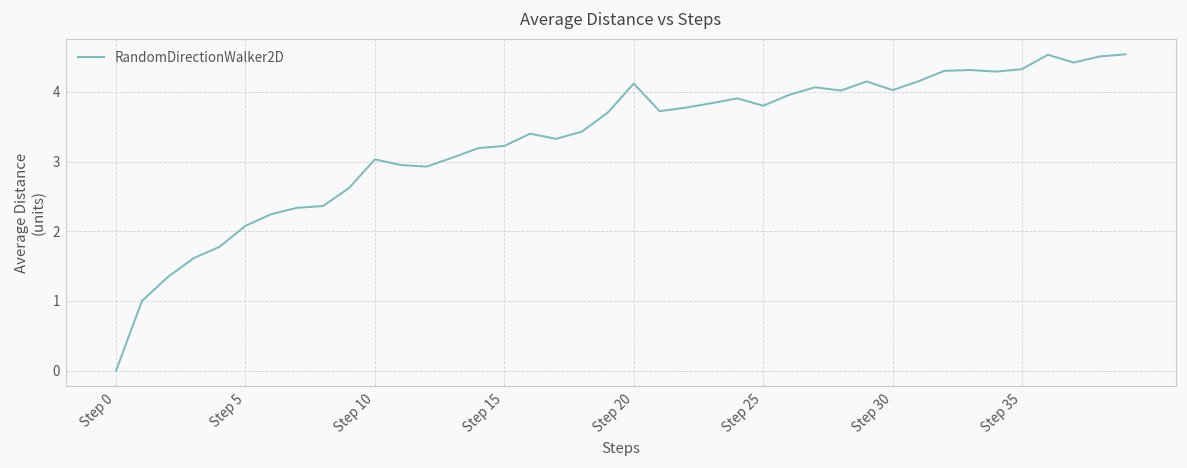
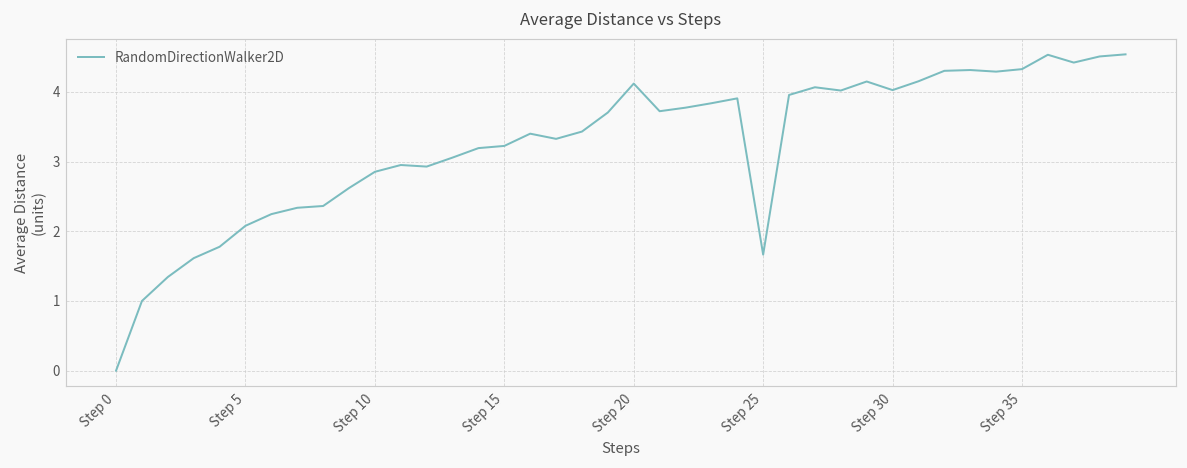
  {
    "Step 0": 0.0,
    "Step 5": 2.1,
-   "Step 10": 3.0,
+   "Step 10": 2.9,
    "Step 15": 3.2,
    "Step 20": 4.1,
-   "Step 25": 3.8,
+   "Step 25": 1.7,
    "Step 30": 4.0,
    "Step 35": 4.3
  }
